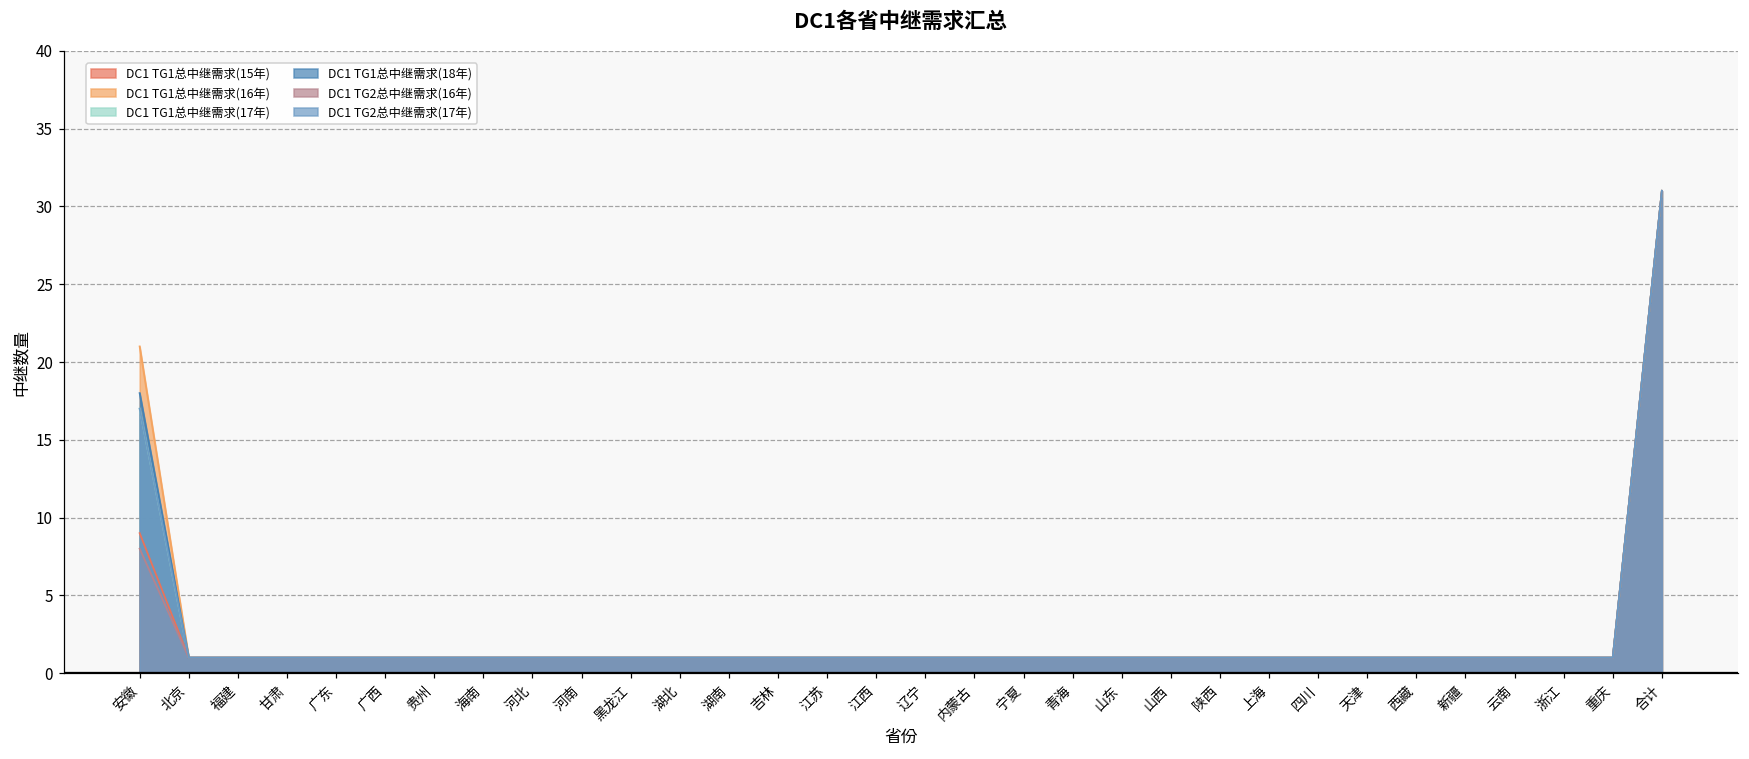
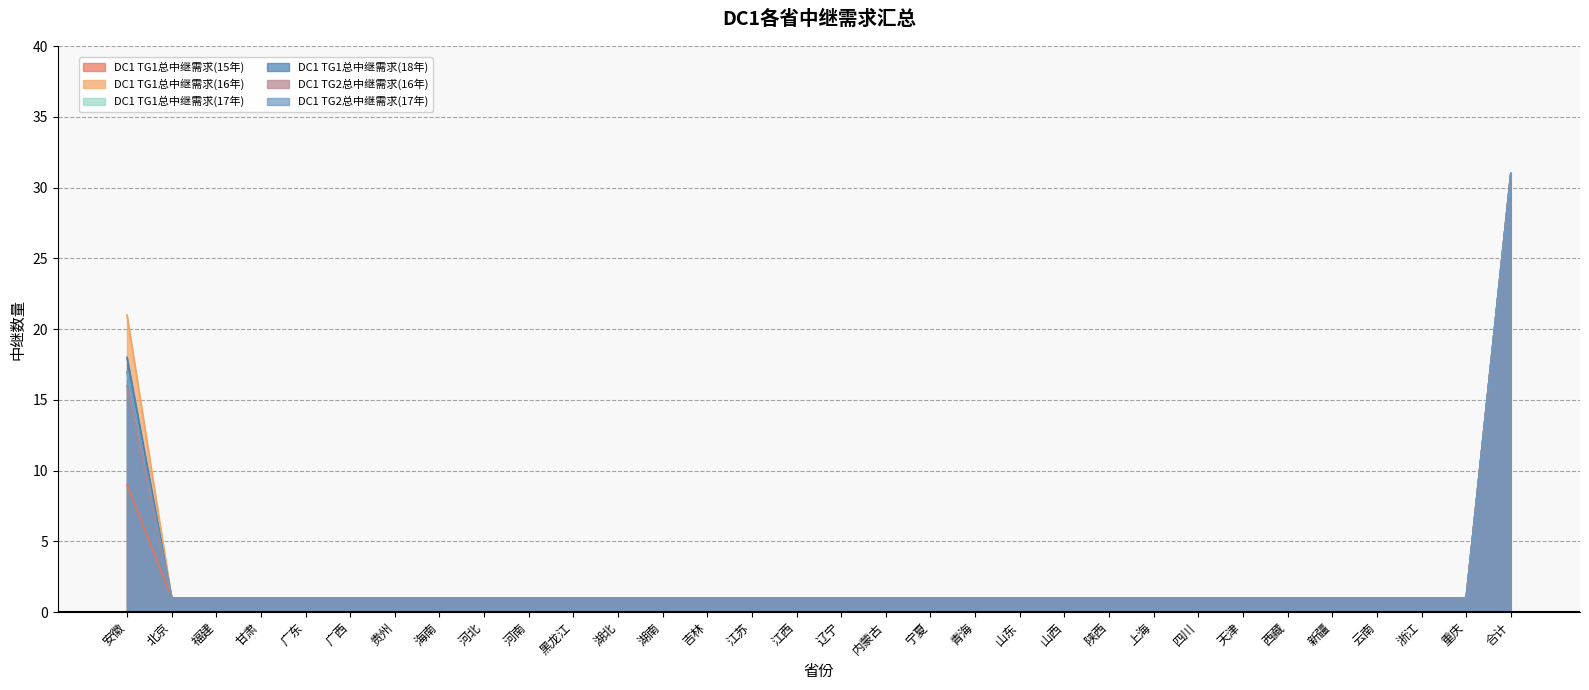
  {
    "DC1 TG2总中继需求(16年)": {
-     "安徽": 8
+     "安徽": 16
    }
  }
